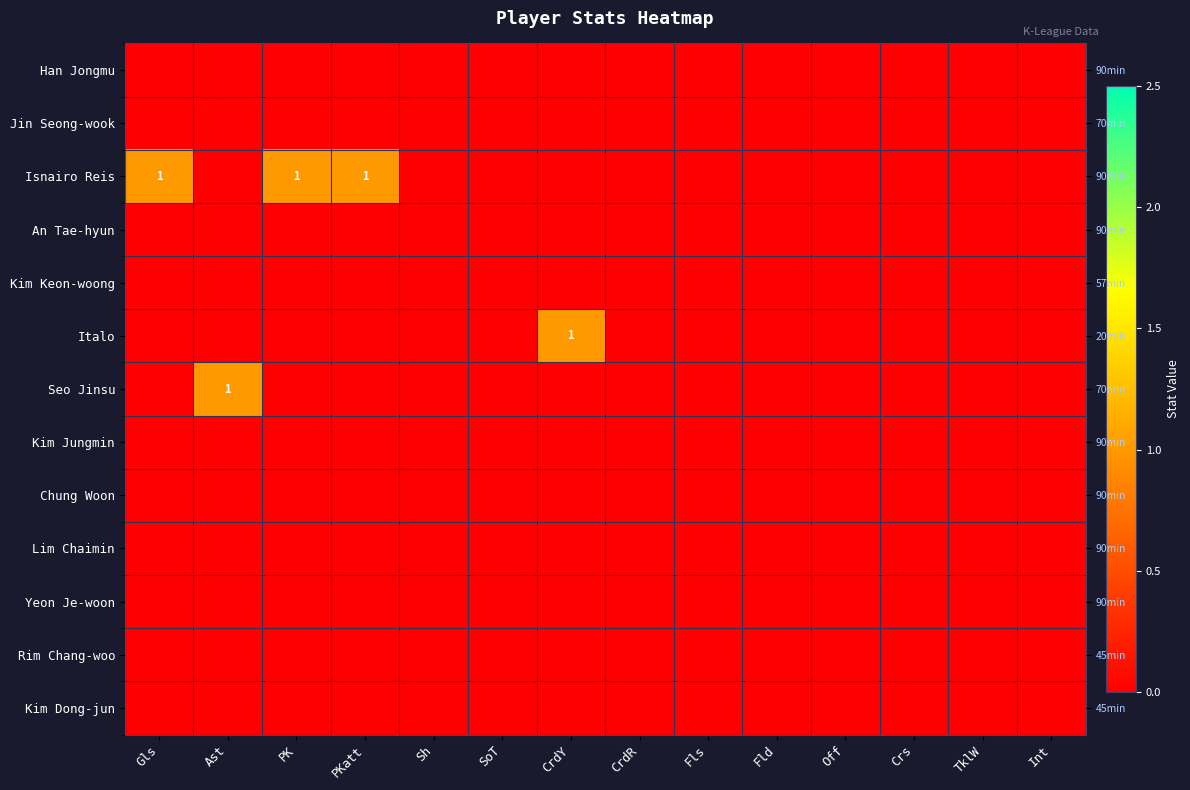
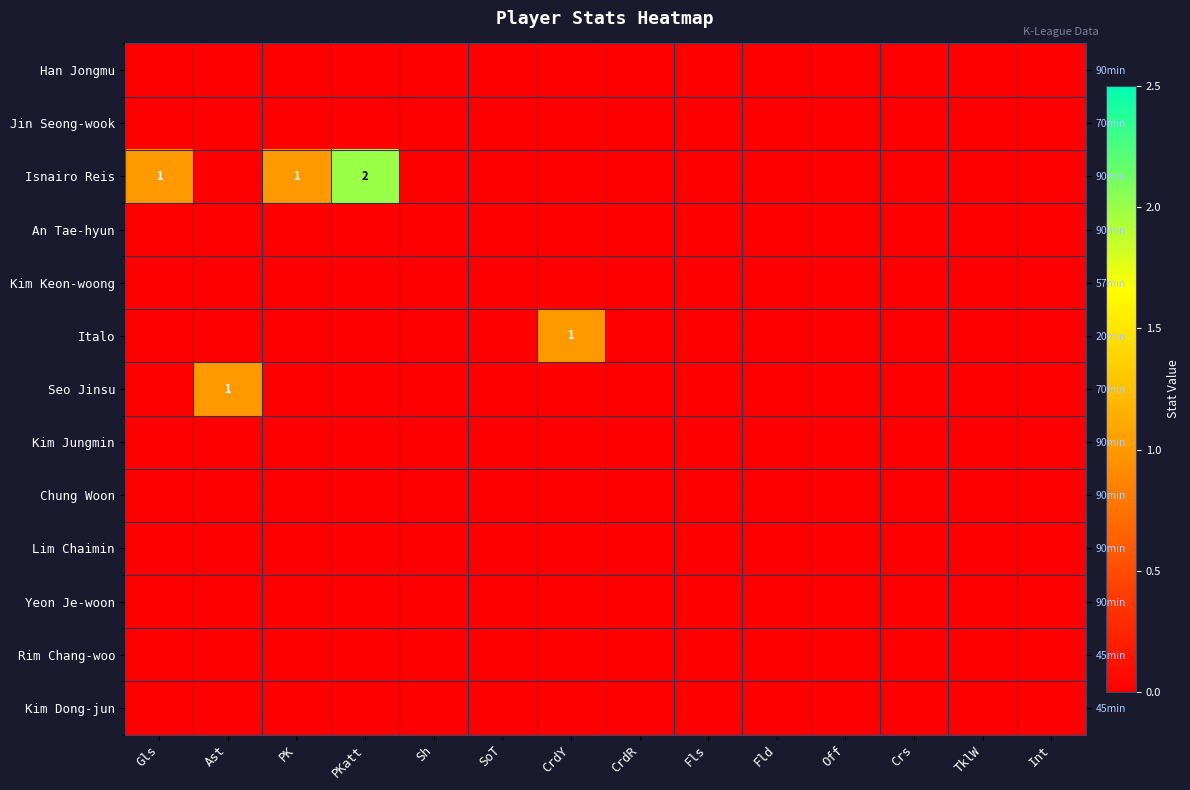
  {
    "Isnairo Reis": {
      "Gls": 1,
      "PK": 1,
-     "PKatt": 1
+     "PKatt": 2
    },
    "Italo": {
      "CrdY": 1
    },
    "Seo Jinsu": {
      "Ast": 1
    }
  }
